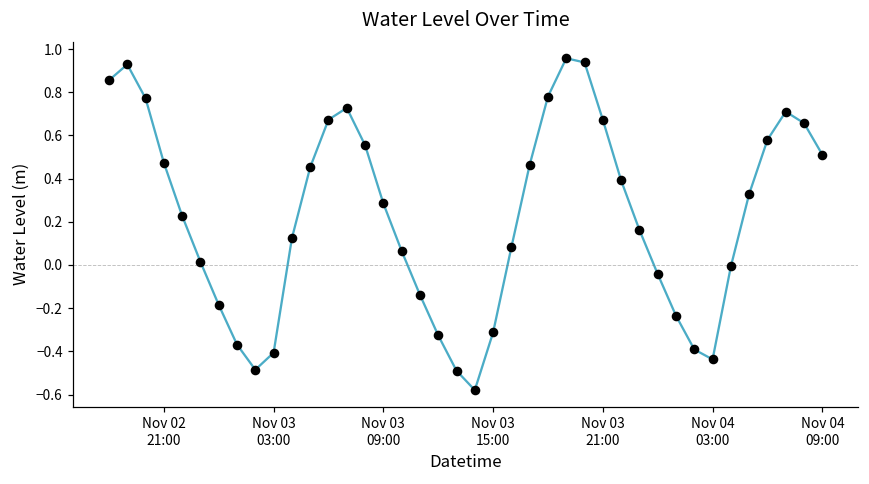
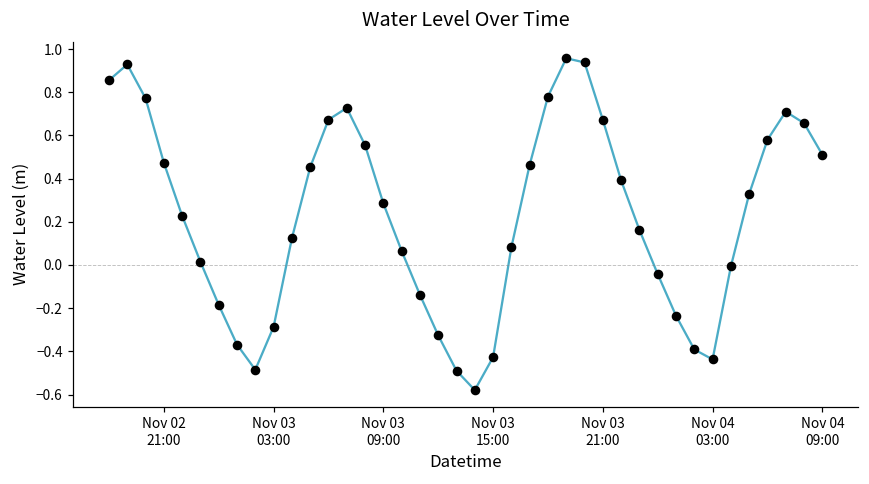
  {
    "Nov 02 21:00": 0.47,
-   "Nov 03 03:00": -0.41,
+   "Nov 03 03:00": -0.29,
    "Nov 03 09:00": 0.29,
-   "Nov 03 15:00": -0.31,
+   "Nov 03 15:00": -0.43,
    "Nov 03 21:00": 0.67,
    "Nov 04 03:00": -0.44,
    "Nov 04 09:00": 0.51
  }
